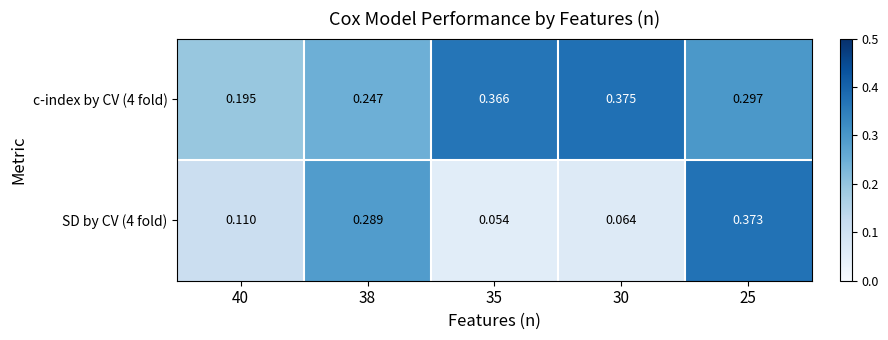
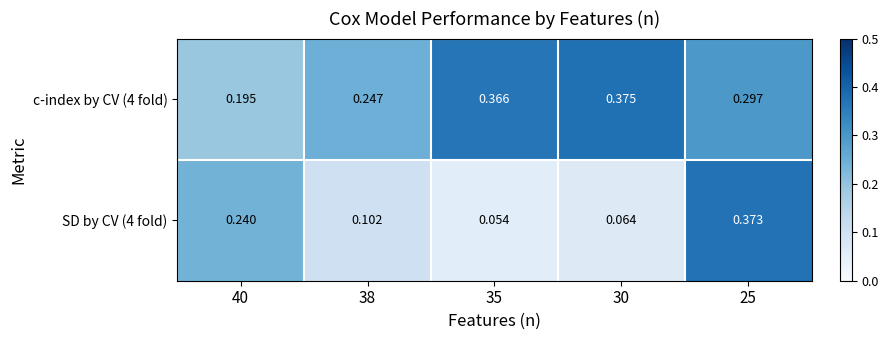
  {
    "c-index by CV (4 fold)": {
      "40": 0.195,
      "38": 0.247,
      "35": 0.366,
      "30": 0.375,
      "25": 0.297
    },
    "SD by CV (4 fold)": {
-     "40": 0.110,
-     "38": 0.289,
+     "40": 0.240,
+     "38": 0.102,
      "35": 0.054,
      "30": 0.064,
      "25": 0.373
    }
  }
